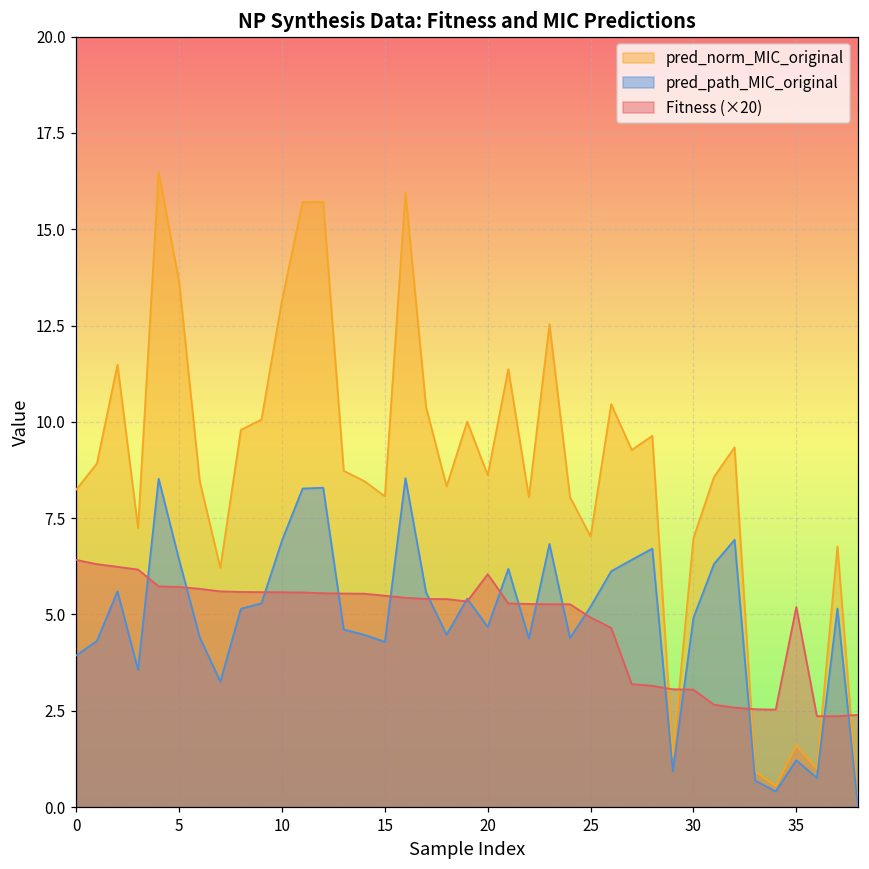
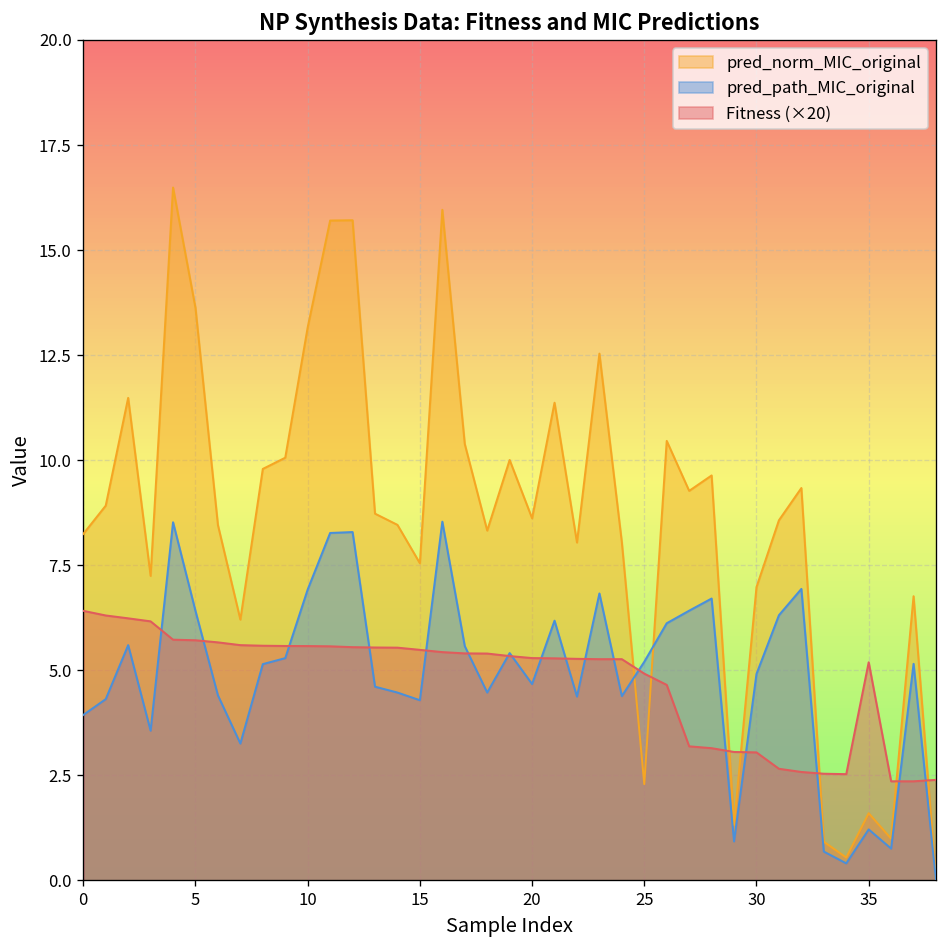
  {
    "pred_norm_MIC_original": {
      "0": 8.2,
      "5": 13.6,
      "10": 13.2,
-     "15": 8.1,
+     "15": 7.5,
      "20": 8.6,
-     "25": 7.0,
+     "25": 2.3,
      "30": 7.0,
      "35": 1.6
    },
    "pred_path_MIC_original": {
      "0": 3.9,
      "5": 6.4,
      "10": 6.9,
      "15": 4.3,
      "20": 4.7,
      "25": 5.2,
      "30": 4.9,
      "35": 1.2
    },
    "Fitness (×20)": {
      "0": 6.4,
      "5": 5.7,
      "10": 5.6,
      "15": 5.5,
-     "20": 6.0,
+     "20": 5.3,
      "25": 4.9,
      "30": 3.0,
      "35": 5.2
    }
  }
